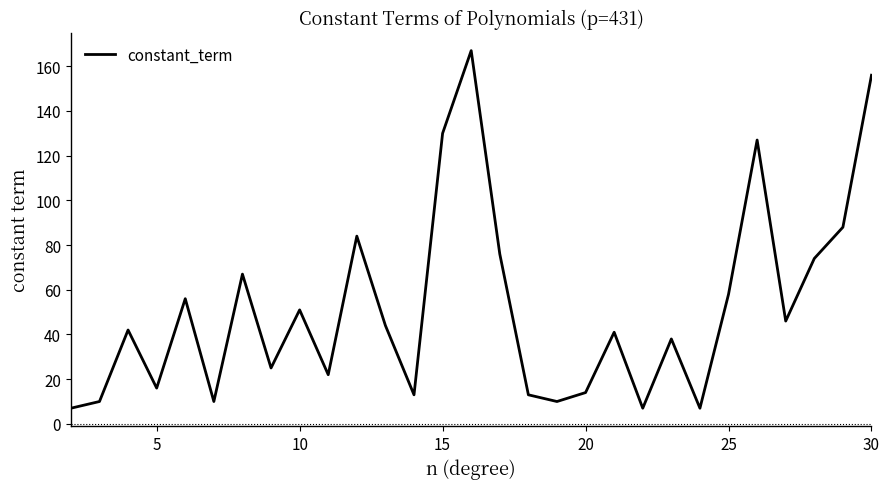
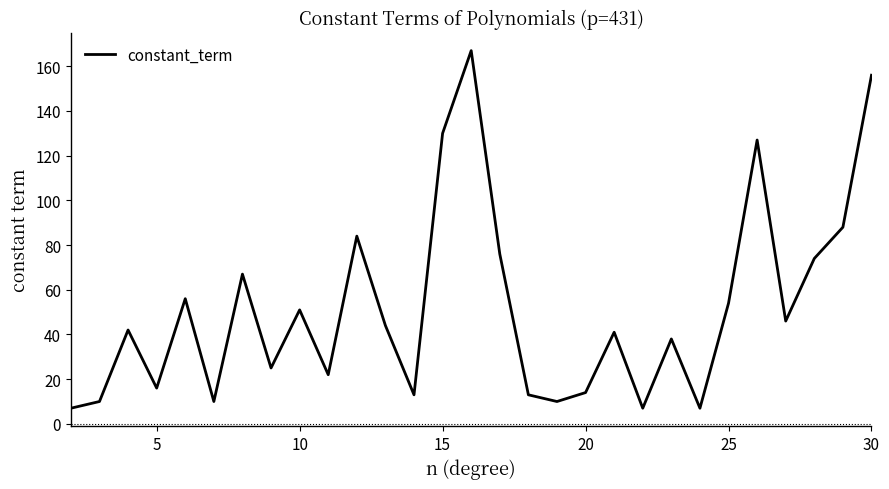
  {
    "5": 16,
    "10": 51,
    "15": 130,
    "20": 14,
-   "25": 58,
+   "25": 54,
    "30": 156
  }
